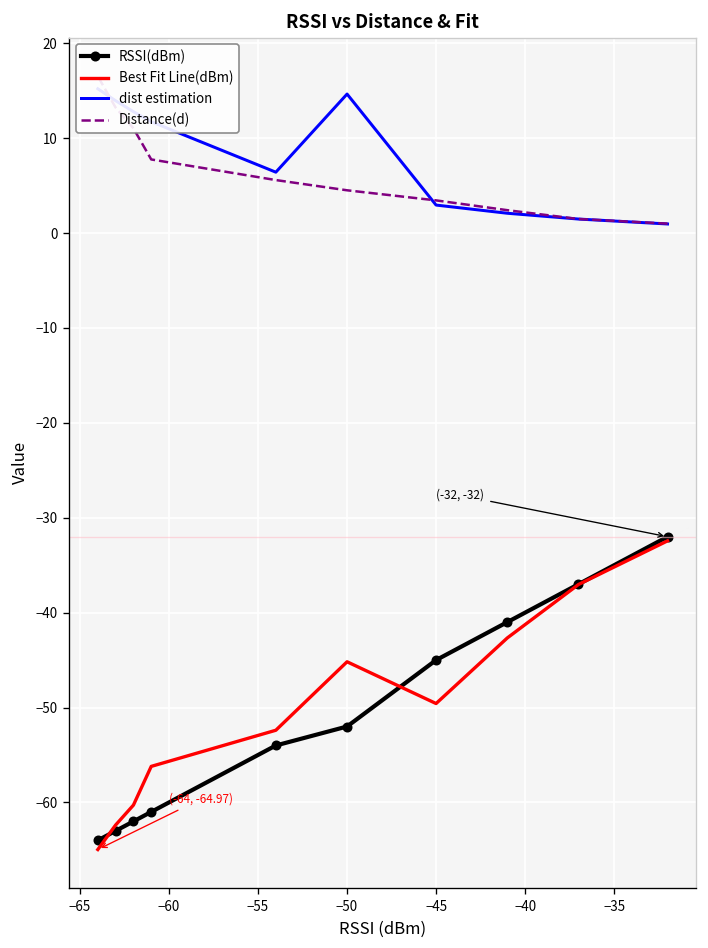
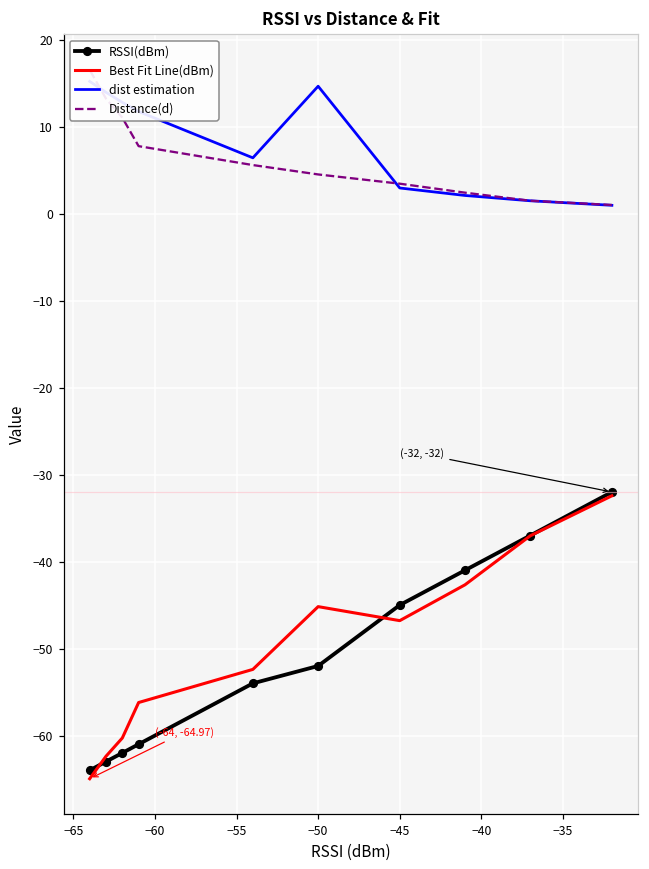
  {
    "RSSI(dBm)": {
      "−50": -52,
      "−45": -45
    },
    "Best Fit Line(dBm)": {
      "−50": -45,
-     "−45": -50
+     "−45": -47
    },
    "dist estimation": {
      "−50": 15,
      "−45": 3
    },
    "Distance(d)": {
      "−50": 5,
      "−45": 3
    }
  }
